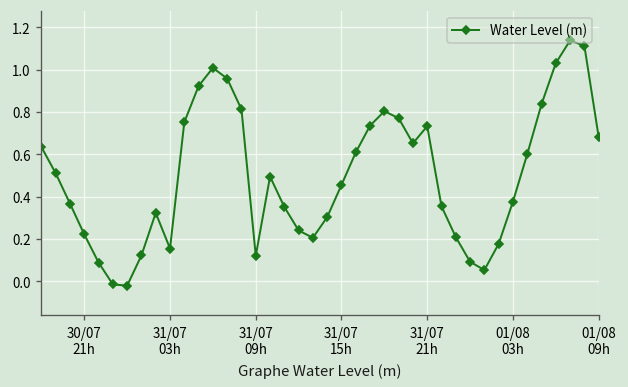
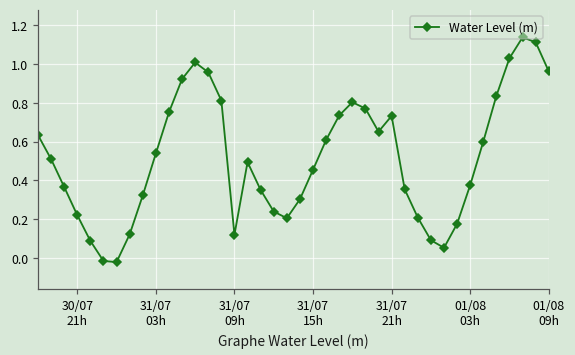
  {
    "30/07 21h": 0.22,
-   "31/07 03h": 0.15,
+   "31/07 03h": 0.54,
    "31/07 09h": 0.12,
    "31/07 15h": 0.46,
    "31/07 21h": 0.73,
    "01/08 03h": 0.38,
-   "01/08 09h": 0.68
+   "01/08 09h": 0.96
  }
